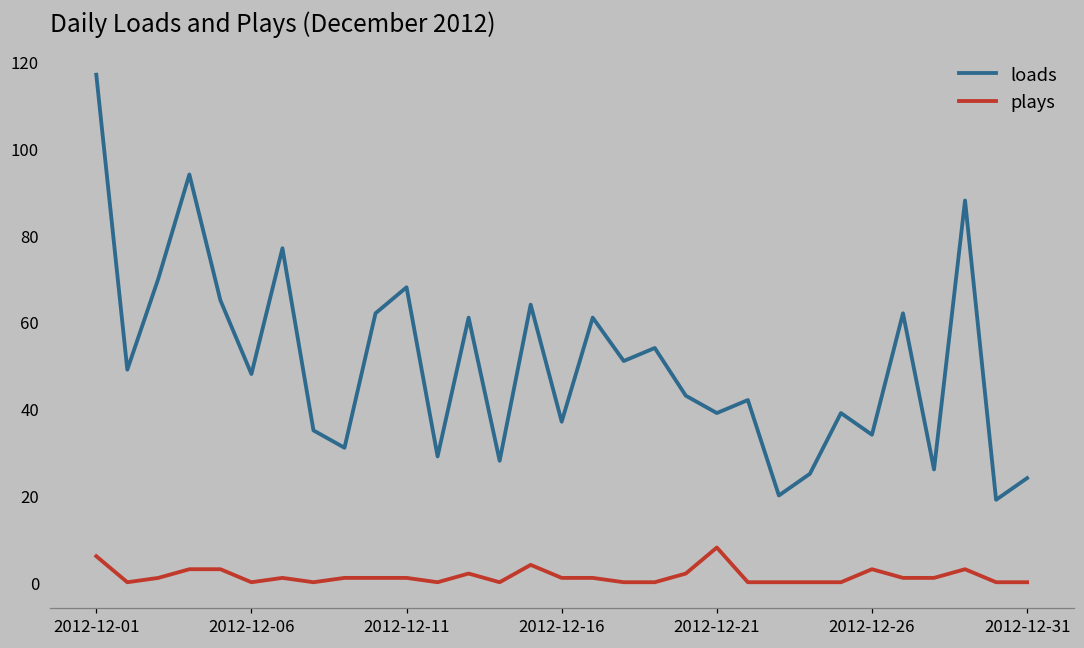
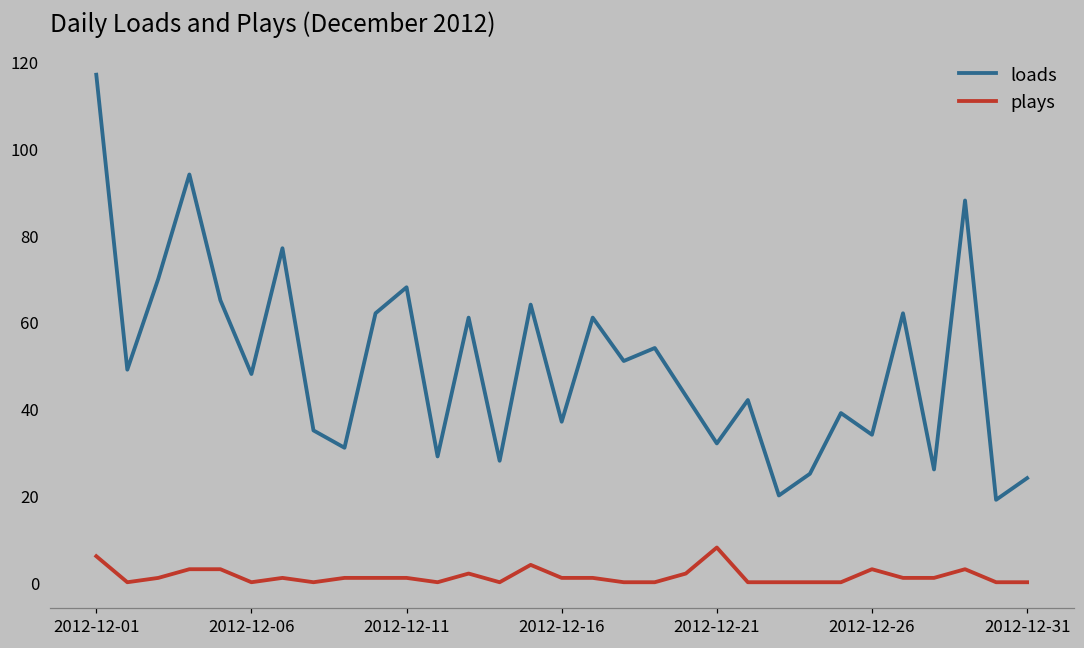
  {
    "loads": {
      "2012-12-01": 117,
      "2012-12-06": 48,
      "2012-12-11": 68,
      "2012-12-16": 37,
-     "2012-12-21": 39,
+     "2012-12-21": 32,
      "2012-12-26": 34,
      "2012-12-31": 24
    },
    "plays": {
      "2012-12-01": 6,
      "2012-12-06": 0,
      "2012-12-11": 1,
      "2012-12-16": 1,
      "2012-12-21": 8,
      "2012-12-26": 3,
      "2012-12-31": 0
    }
  }
